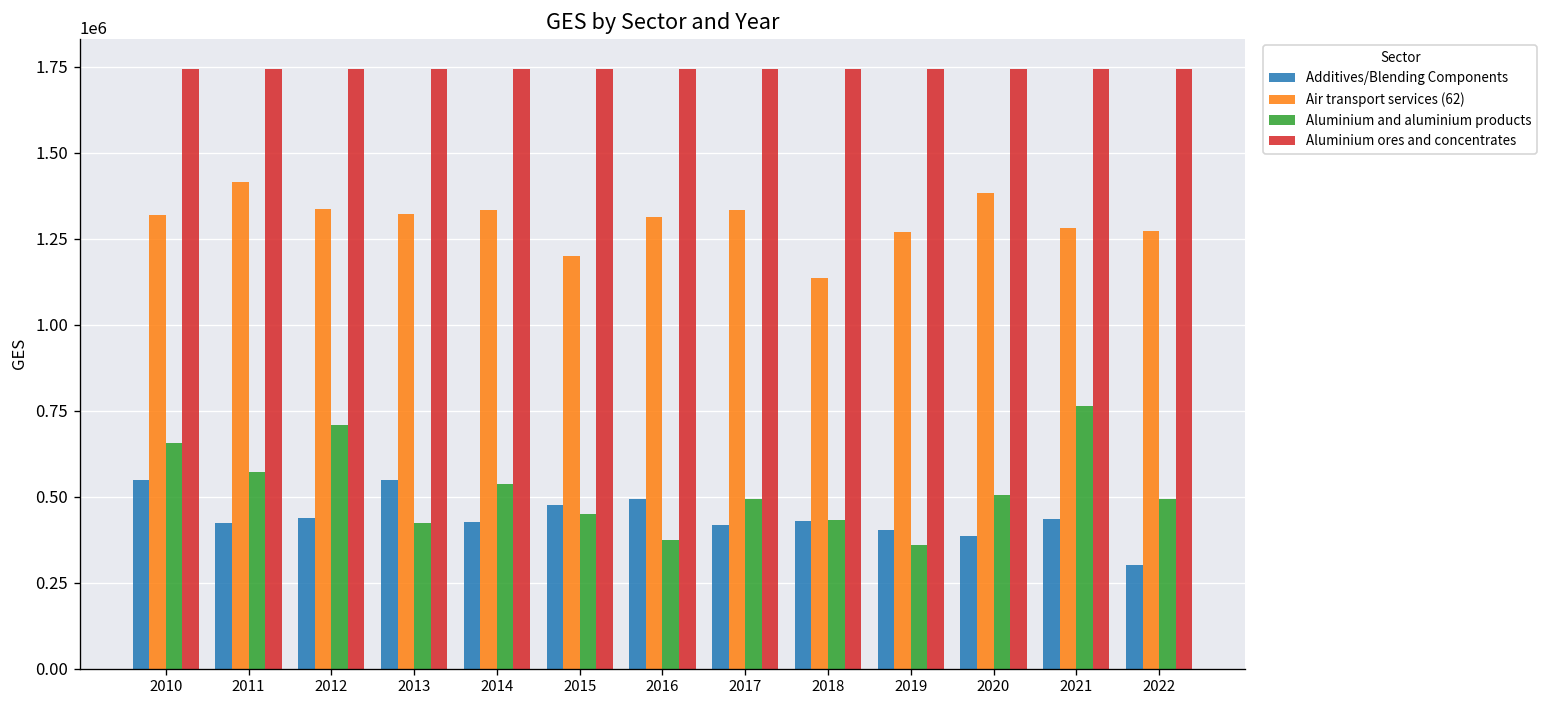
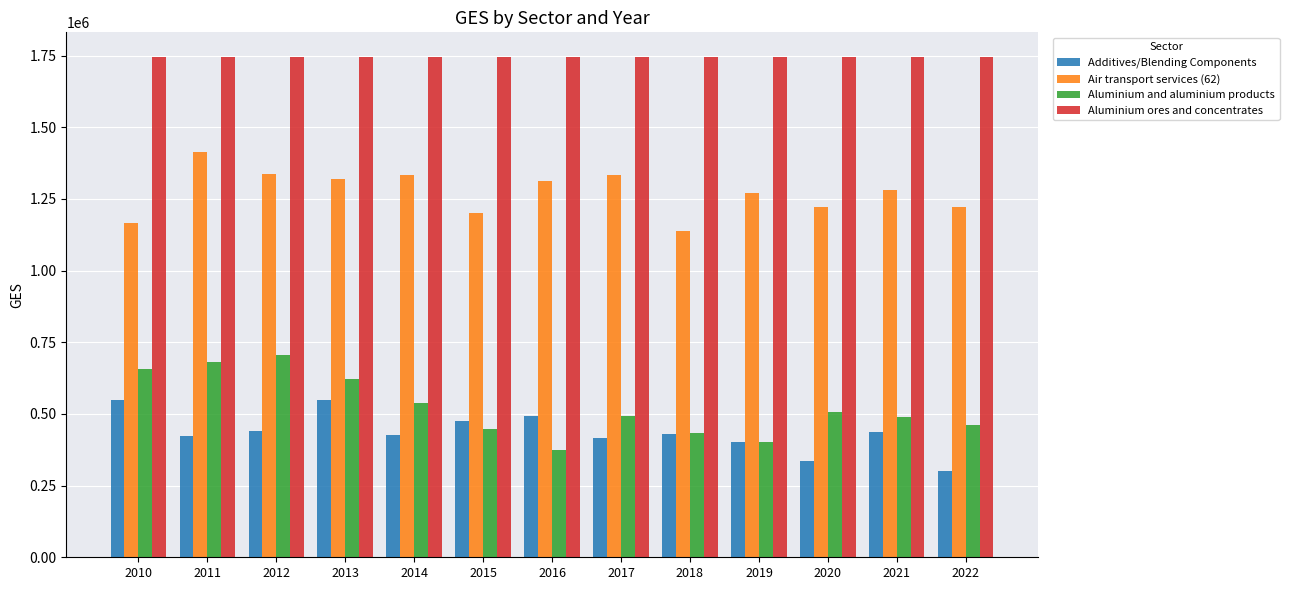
  {
    "Additives/Blending Components": {
      "2010": 550000,
      "2011": 420000,
      "2012": 440000,
      "2013": 550000,
      "2014": 430000,
      "2015": 470000,
      "2016": 490000,
      "2017": 420000,
      "2018": 430000,
      "2019": 400000,
-     "2020": 380000,
+     "2020": 340000,
      "2021": 440000,
      "2022": 300000
    },
    "Air transport services (62)": {
-     "2010": 1320000,
+     "2010": 1170000,
      "2011": 1410000,
      "2012": 1340000,
      "2013": 1320000,
      "2014": 1330000,
      "2015": 1200000,
      "2016": 1310000,
      "2017": 1330000,
      "2018": 1140000,
      "2019": 1270000,
-     "2020": 1380000,
+     "2020": 1220000,
      "2021": 1280000,
-     "2022": 1270000
+     "2022": 1220000
    },
    "Aluminium and aluminium products": {
      "2010": 660000,
-     "2011": 570000,
+     "2011": 680000,
      "2012": 710000,
-     "2013": 420000,
+     "2013": 620000,
      "2014": 540000,
      "2015": 450000,
      "2016": 370000,
      "2017": 490000,
      "2018": 430000,
-     "2019": 360000,
+     "2019": 400000,
      "2020": 510000,
-     "2021": 760000,
-     "2022": 490000
+     "2021": 490000,
+     "2022": 460000
    },
    "Aluminium ores and concentrates": {
      "2010": 1740000,
      "2011": 1740000,
      "2012": 1740000,
      "2013": 1740000,
      "2014": 1740000,
      "2015": 1740000,
      "2016": 1740000,
      "2017": 1740000,
      "2018": 1740000,
      "2019": 1740000,
      "2020": 1740000,
      "2021": 1740000,
      "2022": 1740000
    }
  }
